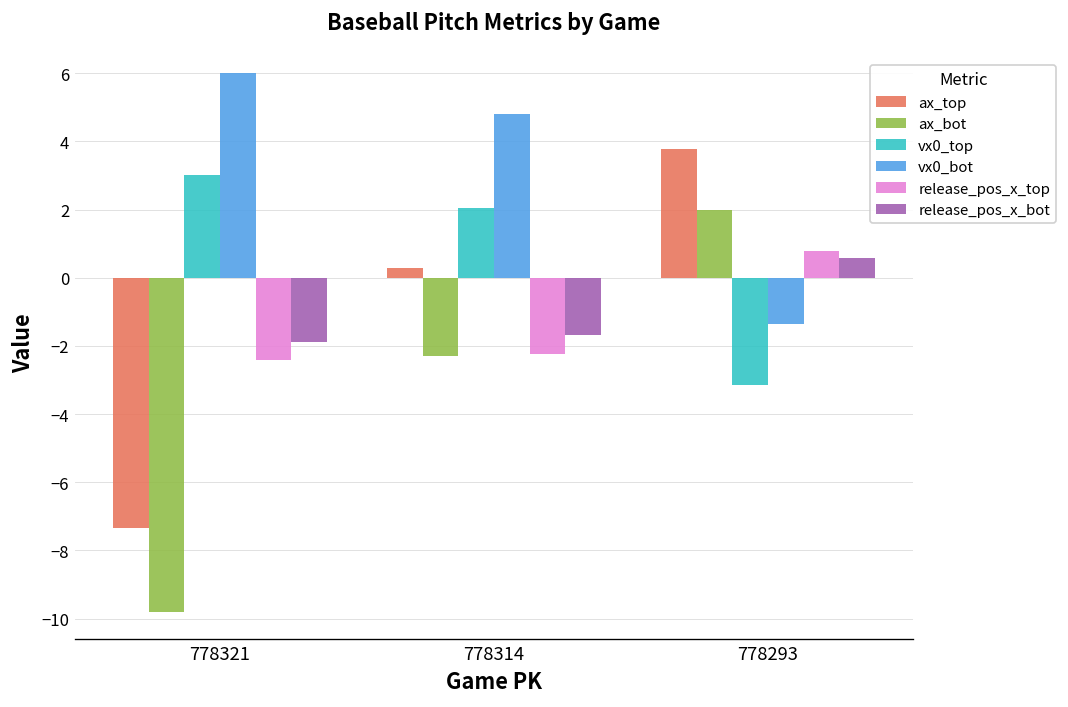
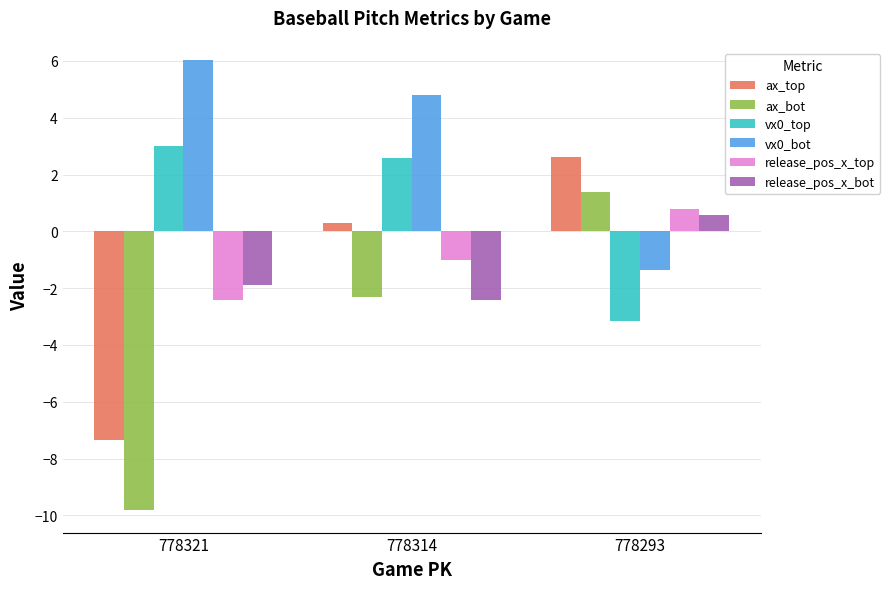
  {
    "ax_top": {
      "778321": -7.3,
      "778314": 0.3,
-     "778293": 3.8
+     "778293": 2.6
    },
    "ax_bot": {
      "778321": -9.8,
      "778314": -2.3,
-     "778293": 2.0
+     "778293": 1.4
    },
    "vx0_top": {
      "778321": 3.0,
-     "778314": 2.0,
+     "778314": 2.6,
      "778293": -3.2
    },
    "vx0_bot": {
      "778321": 6.0,
      "778314": 4.8,
      "778293": -1.4
    },
    "release_pos_x_top": {
      "778321": -2.4,
-     "778314": -2.2,
+     "778314": -1.0,
      "778293": 0.8
    },
    "release_pos_x_bot": {
      "778321": -1.9,
-     "778314": -1.7,
+     "778314": -2.4,
      "778293": 0.6
    }
  }
